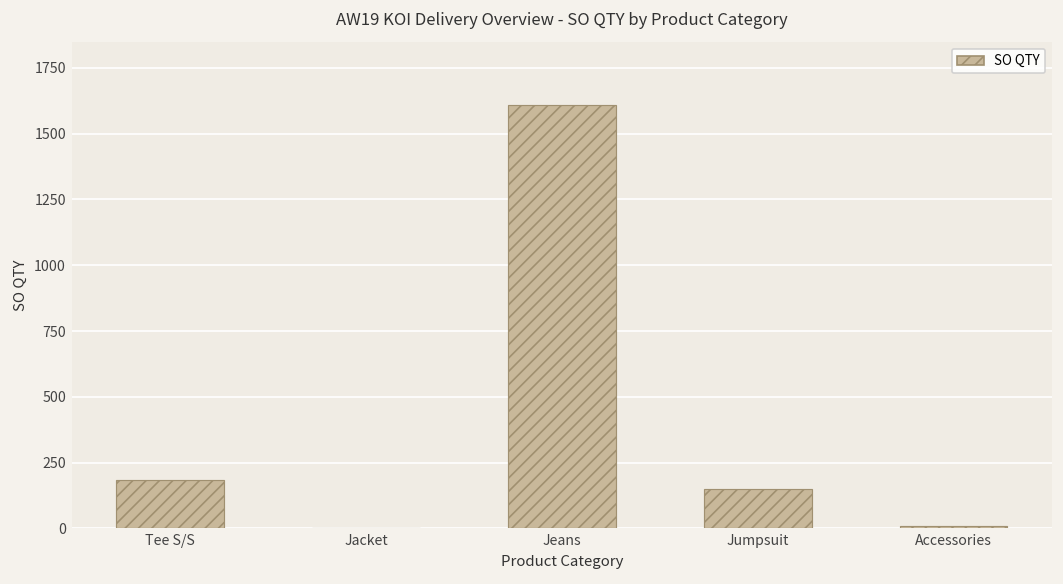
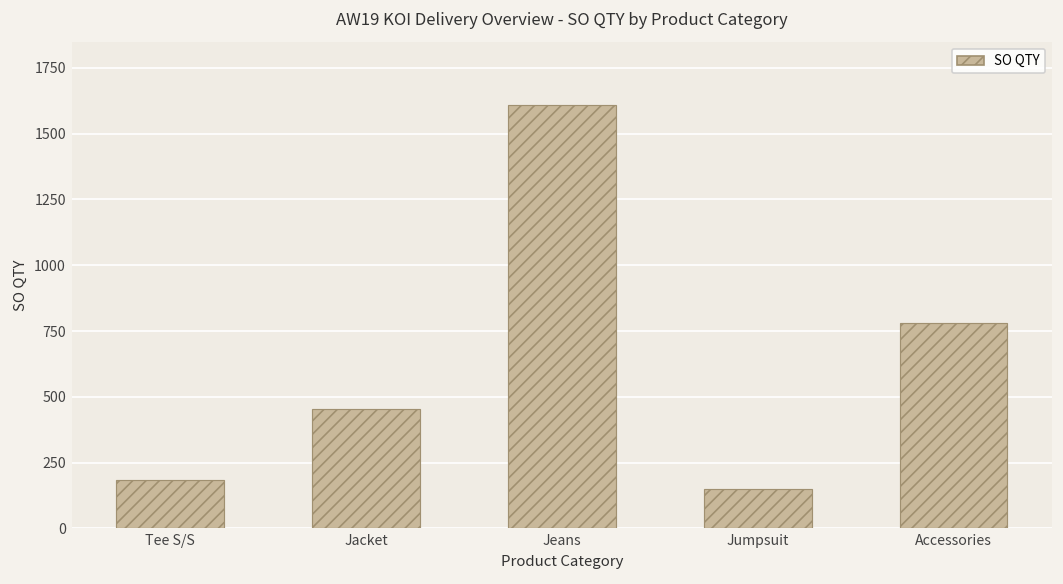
  {
    "Tee S/S": 180,
-   "Jacket": 0,
+   "Jacket": 450,
    "Jeans": 1610,
    "Jumpsuit": 150,
-   "Accessories": 10
+   "Accessories": 780
  }
